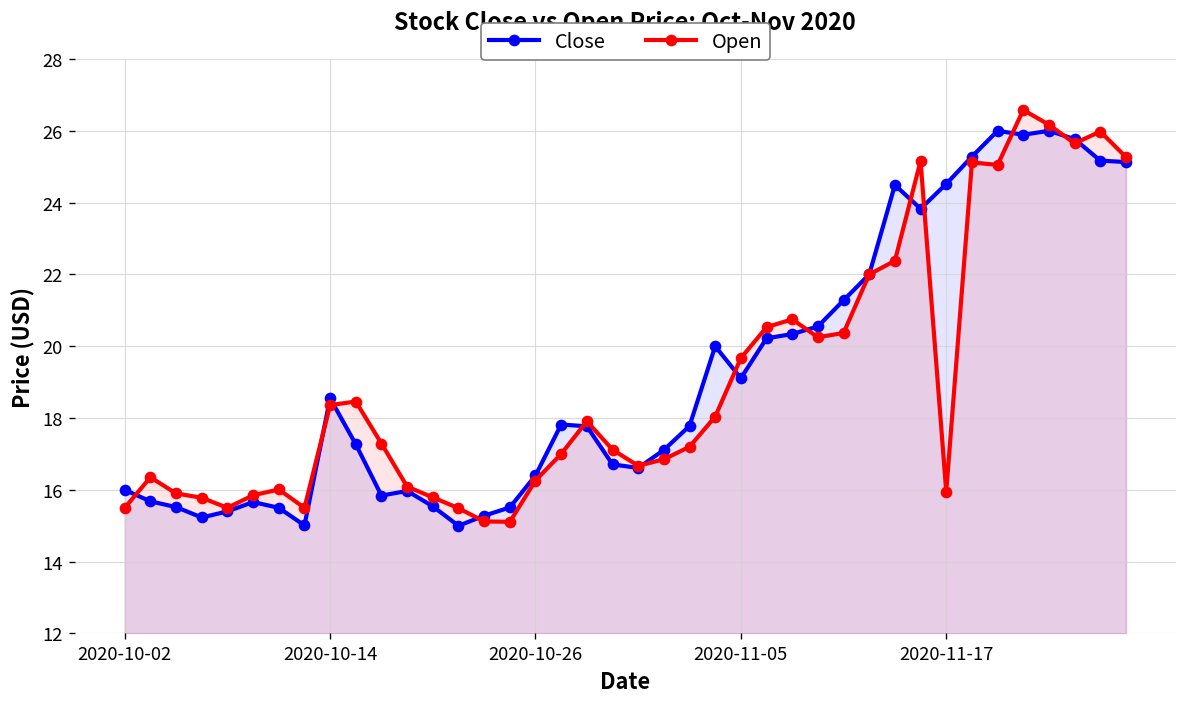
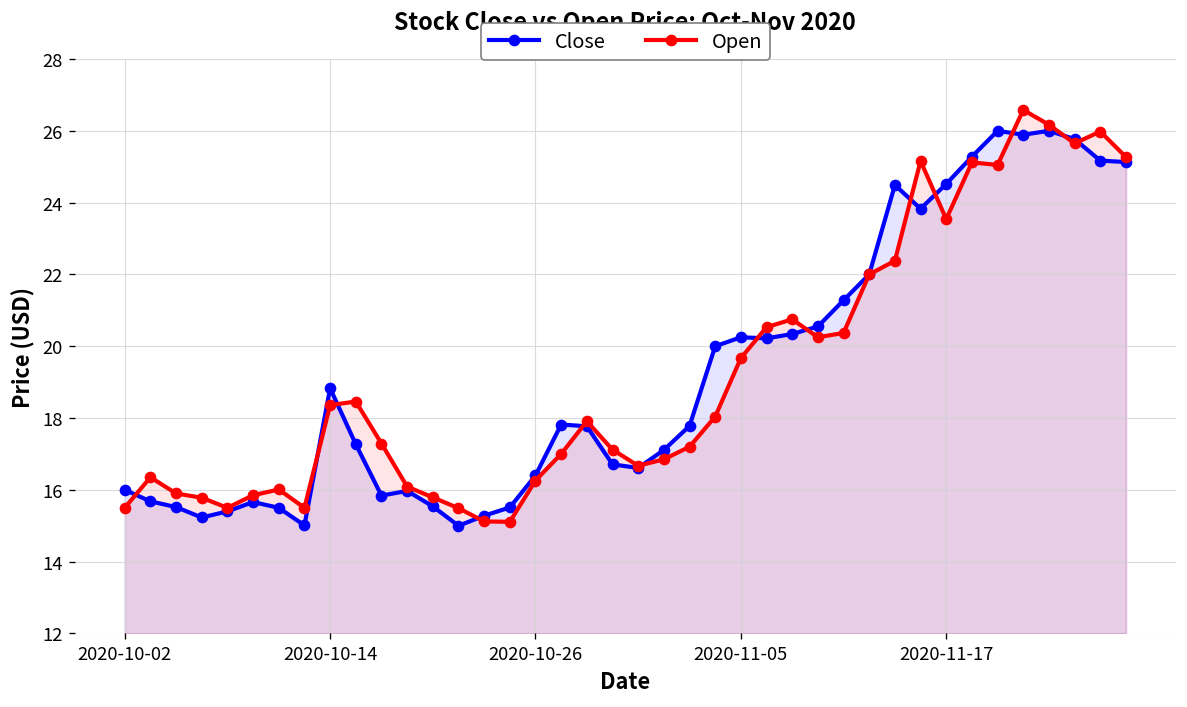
  {
    "Close": {
      "2020-10-02": 16.0,
-     "2020-10-14": 18.6,
+     "2020-10-14": 18.8,
      "2020-10-26": 16.4,
-     "2020-11-05": 19.1,
+     "2020-11-05": 20.3,
      "2020-11-17": 24.5
    },
    "Open": {
      "2020-10-02": 15.5,
      "2020-10-14": 18.4,
      "2020-10-26": 16.3,
      "2020-11-05": 19.7,
-     "2020-11-17": 16.0
+     "2020-11-17": 23.5
    }
  }
